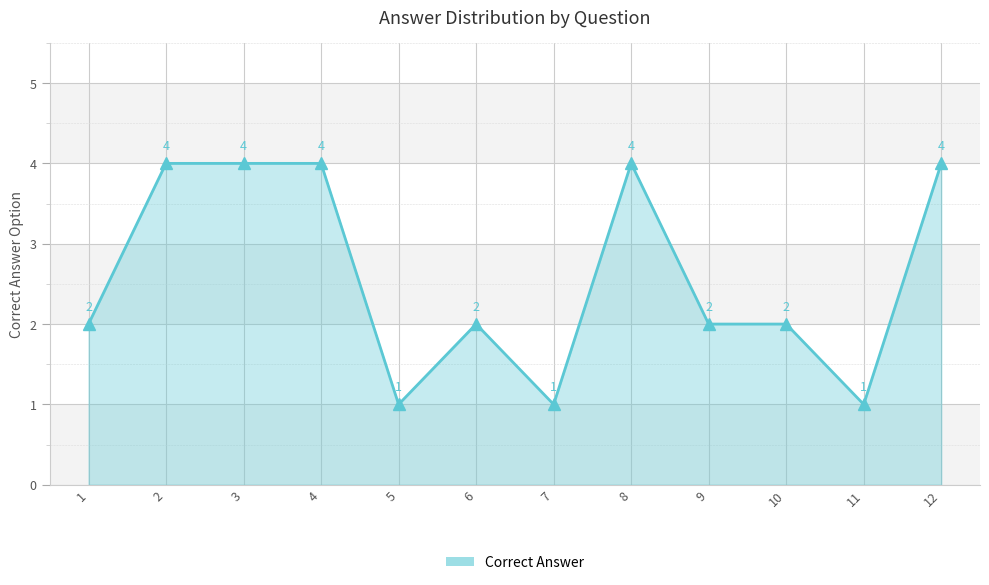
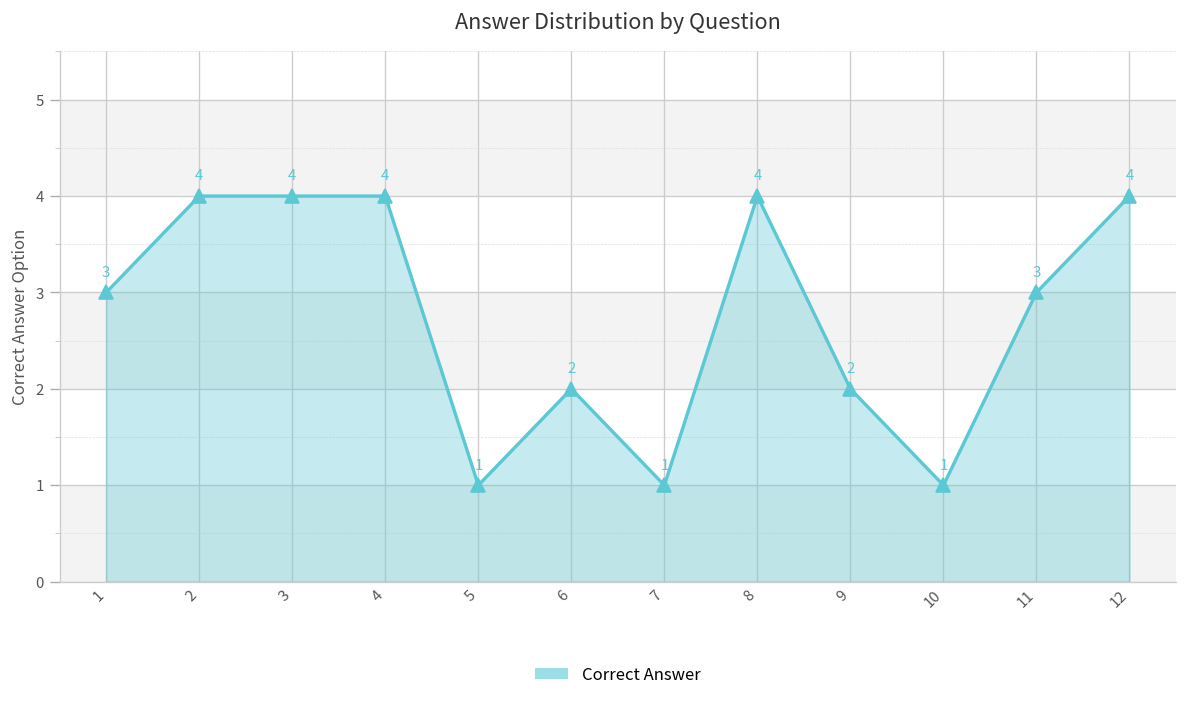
  {
-   "1": 2,
+   "1": 3,
    "2": 4,
    "3": 4,
    "4": 4,
    "5": 1,
    "6": 2,
    "7": 1,
    "8": 4,
    "9": 2,
-   "10": 2,
-   "11": 1,
+   "10": 1,
+   "11": 3,
    "12": 4
  }
